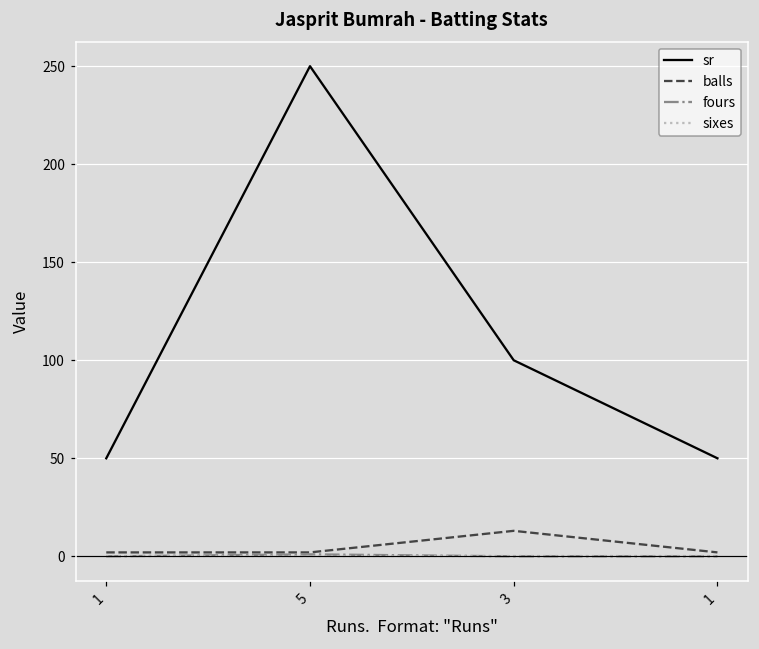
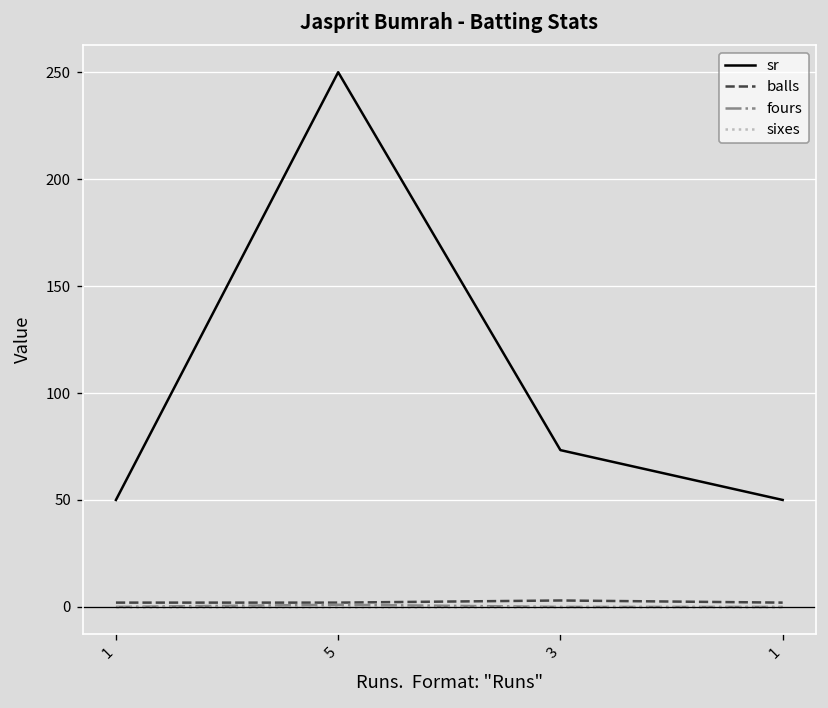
  {
    "sr": {
      "5": 250,
-     "3": 100
+     "3": 73
    },
    "balls": {
-     "3": 13
+     "3": 3
    }
  }
